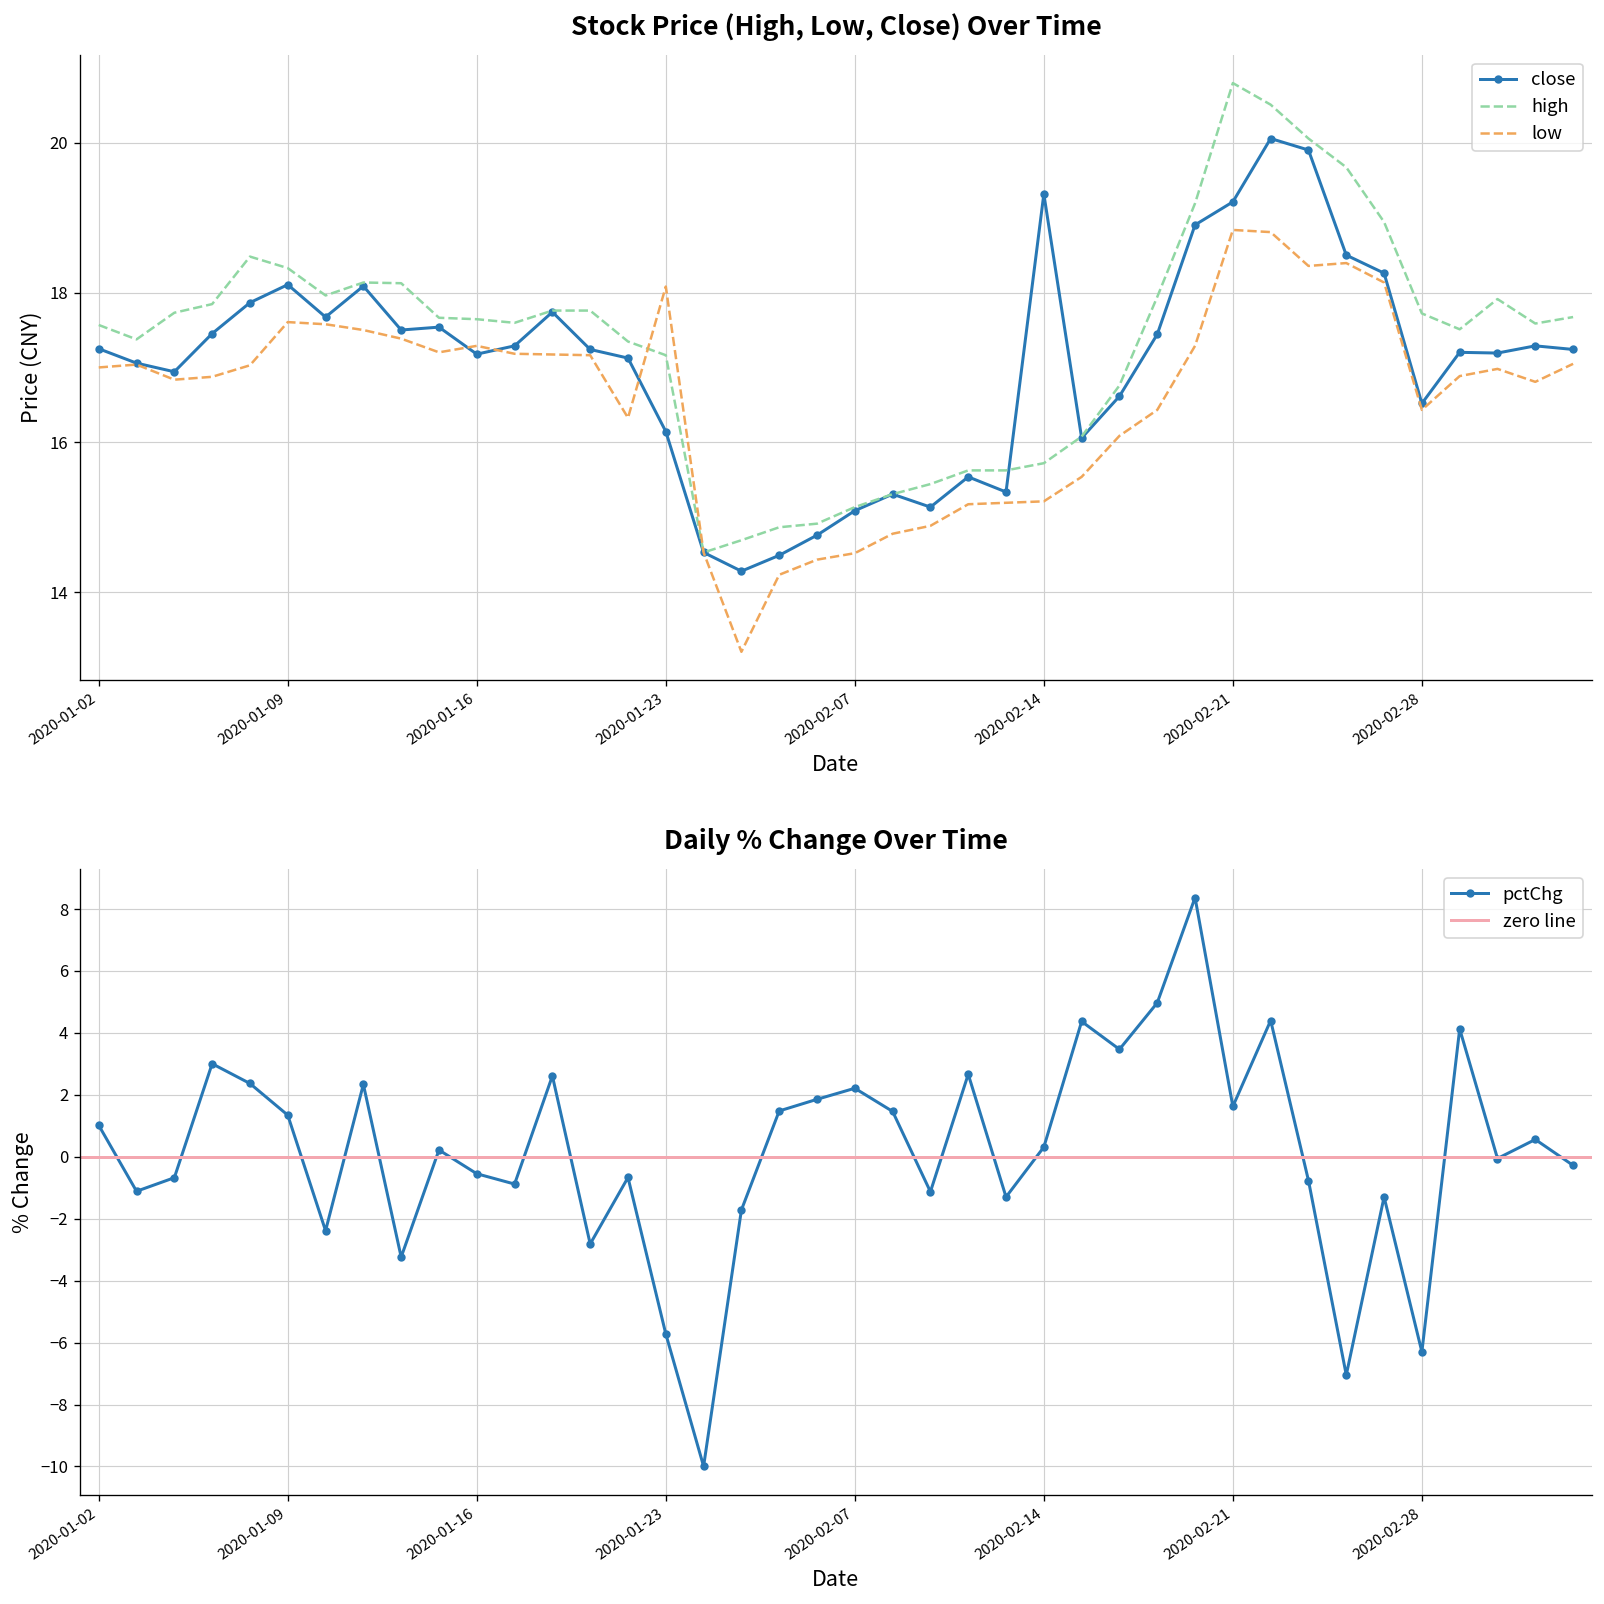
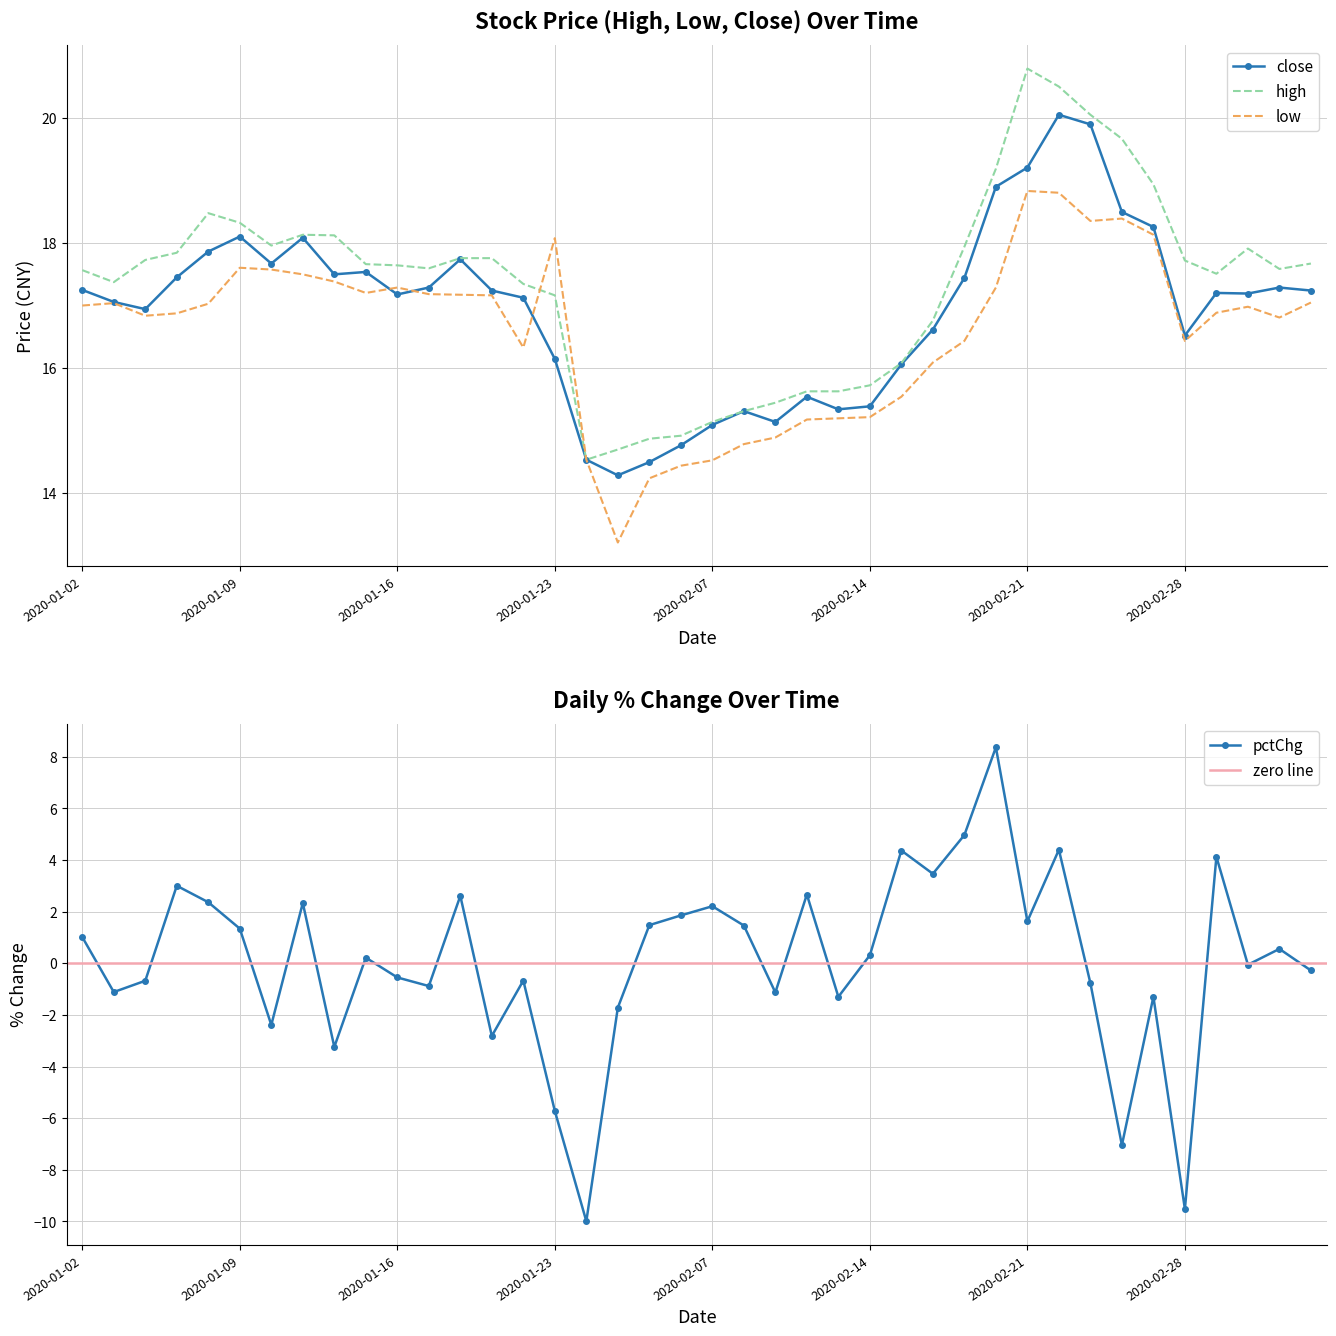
  {
    "Stock Price (High, Low, Close) Over Time": {
      "close": {
        "2020-01-02": 17.3,
        "2020-01-09": 18.1,
        "2020-01-16": 17.2,
        "2020-01-23": 16.1,
        "2020-02-07": 15.1,
-       "2020-02-14": 19.3,
+       "2020-02-14": 15.4,
        "2020-02-21": 19.2,
        "2020-02-28": 16.5
      },
      "high": {
        "2020-01-02": 17.6,
        "2020-01-09": 18.3,
        "2020-01-16": 17.6,
        "2020-01-23": 17.2,
        "2020-02-07": 15.1,
        "2020-02-14": 15.7,
        "2020-02-21": 20.8,
        "2020-02-28": 17.7
      },
      "low": {
        "2020-01-02": 17.0,
        "2020-01-09": 17.6,
        "2020-01-16": 17.3,
        "2020-01-23": 18.1,
        "2020-02-07": 14.5,
        "2020-02-14": 15.2,
        "2020-02-21": 18.8,
        "2020-02-28": 16.4
      }
    },
    "Daily % Change Over Time": {
      "2020-01-02": 1.0,
      "2020-01-09": 1.3,
      "2020-01-16": -0.5,
      "2020-01-23": -5.7,
      "2020-02-07": 2.2,
      "2020-02-14": 0.3,
      "2020-02-21": 1.6,
-     "2020-02-28": -6.3
+     "2020-02-28": -9.5
    }
  }
